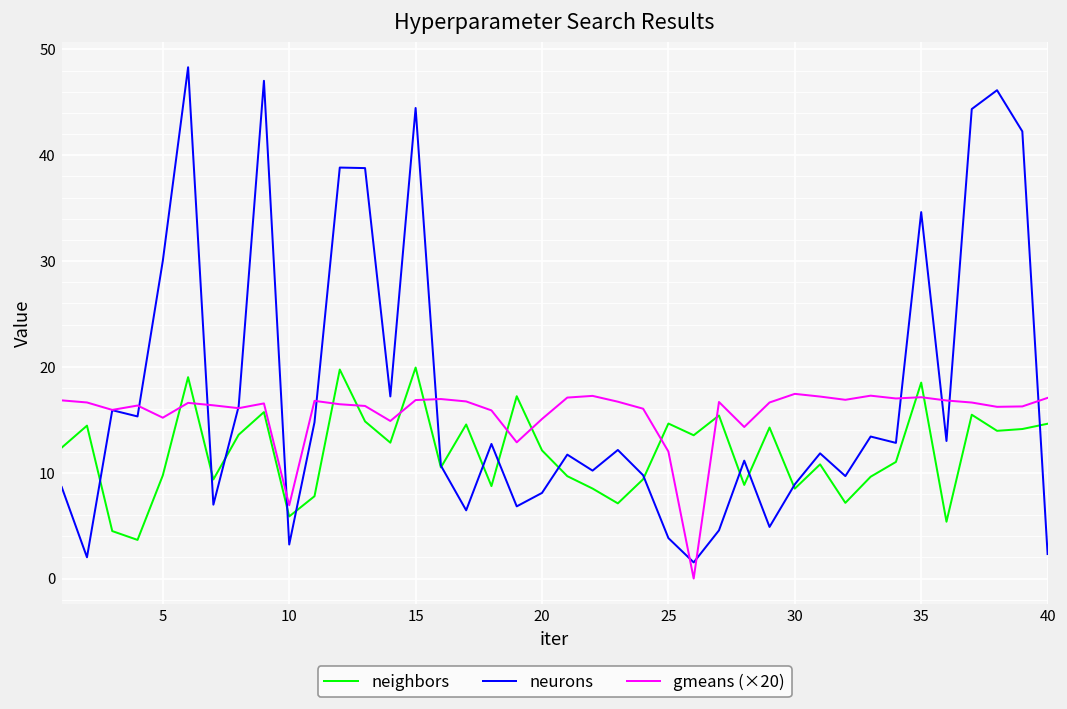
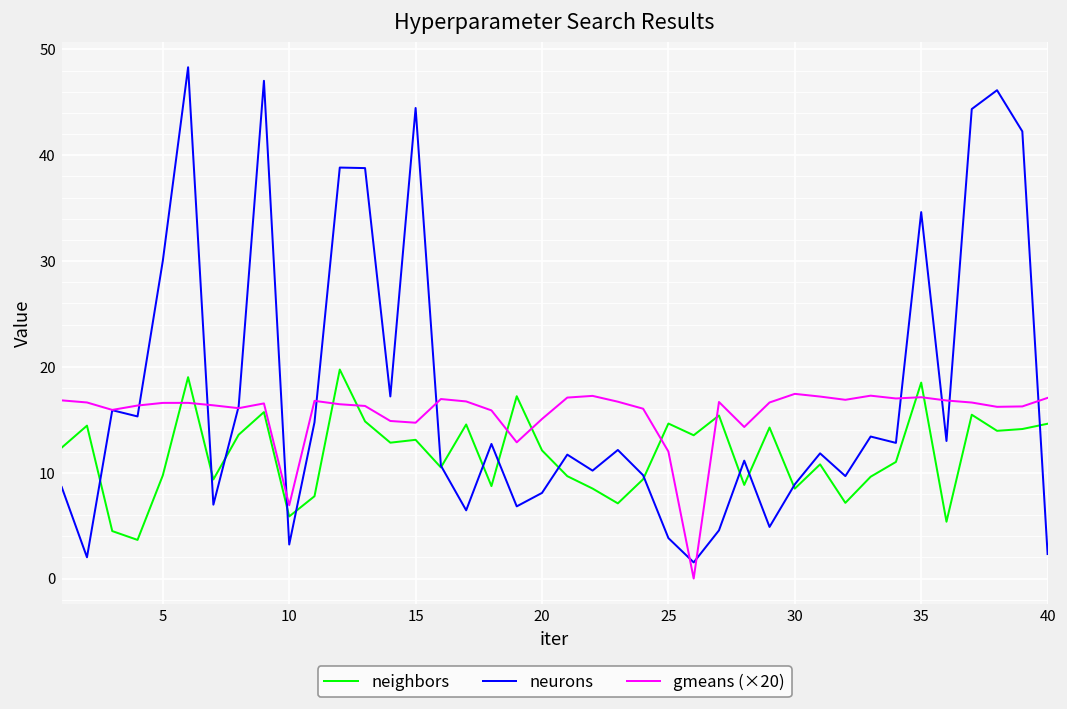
  {
    "neighbors": {
      "5": 10,
      "10": 6,
-     "15": 20,
+     "15": 13,
      "20": 12,
      "25": 15,
      "30": 9,
      "35": 19,
      "40": 15
    },
    "neurons": {
      "5": 30,
      "10": 3,
      "15": 44,
      "20": 8,
      "25": 4,
      "30": 9,
      "35": 35,
      "40": 2
    },
    "gmeans (×20)": {
-     "5": 15,
+     "5": 17,
      "10": 7,
-     "15": 17,
+     "15": 15,
      "20": 15,
      "25": 12,
      "30": 17,
      "35": 17,
      "40": 17
    }
  }
